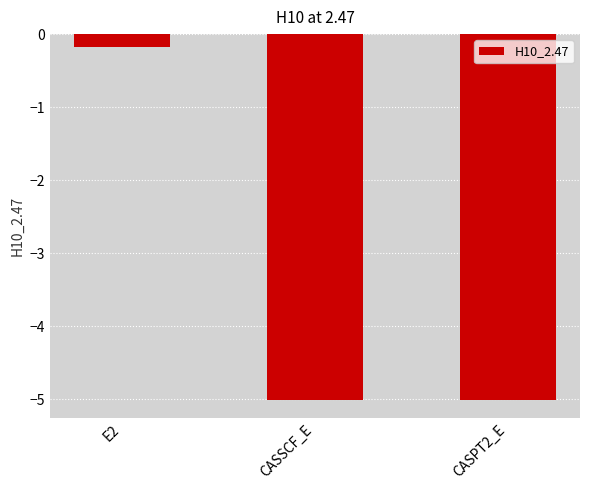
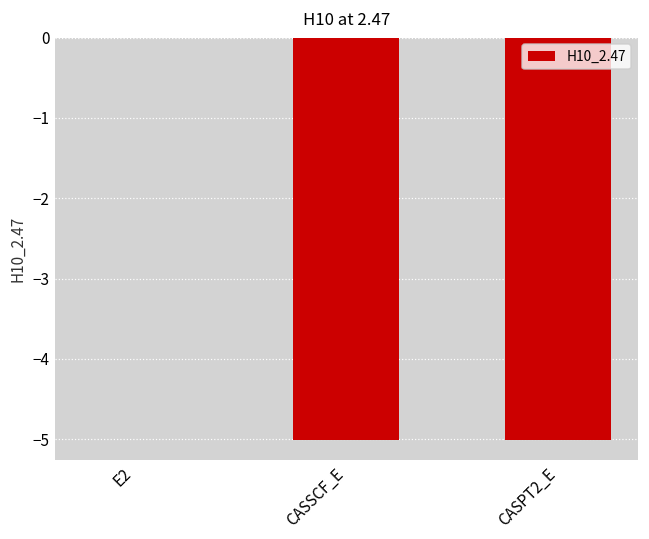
  {
-   "E2": -0.2,
+   "E2": 0.0,
    "CASSCF_E": -5.0,
    "CASPT2_E": -5.0
  }
